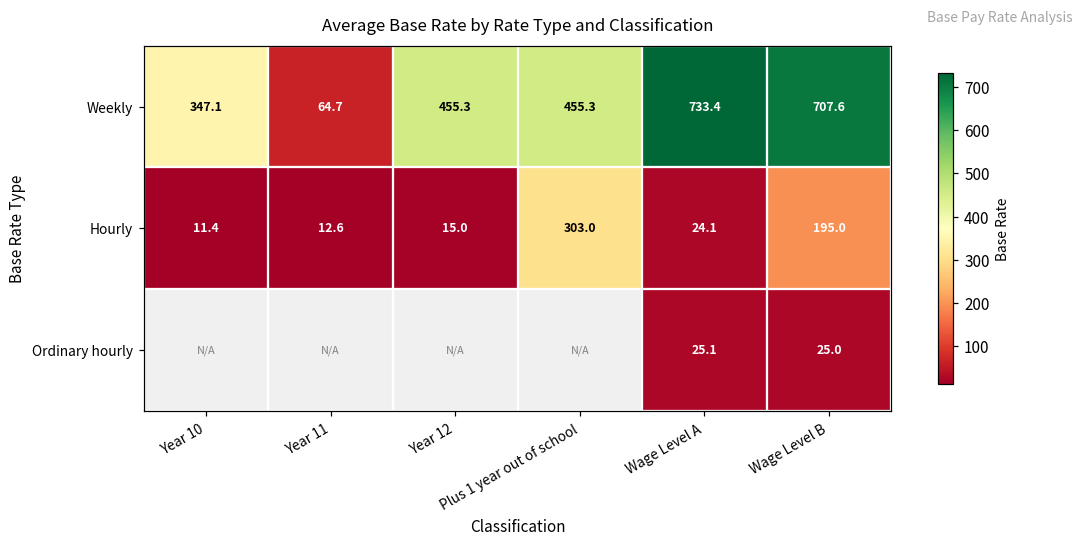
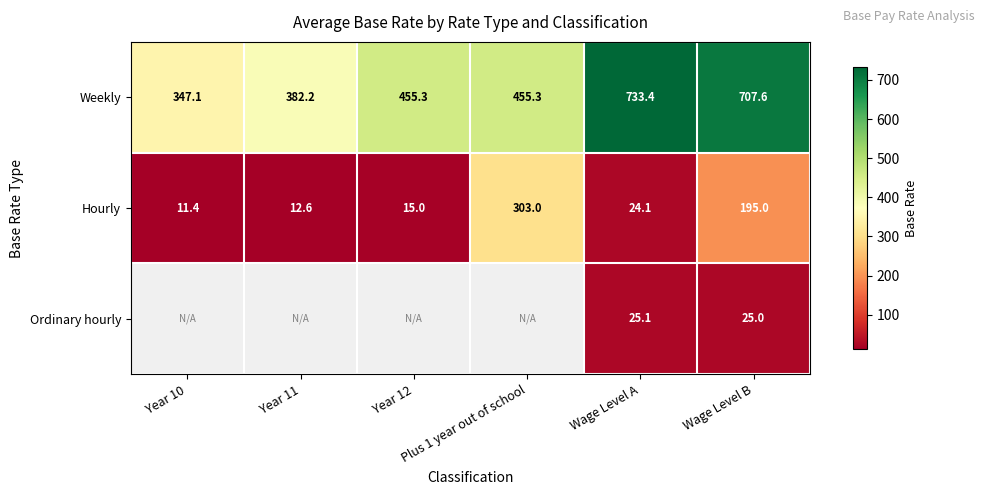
  {
    "Weekly": {
      "Year 10": 347.1,
-     "Year 11": 64.7,
+     "Year 11": 382.2,
      "Year 12": 455.3,
      "Plus 1 year out of school": 455.3,
      "Wage Level A": 733.4,
      "Wage Level B": 707.6
    },
    "Hourly": {
      "Year 10": 11.4,
      "Year 11": 12.6,
      "Year 12": 15.0,
      "Plus 1 year out of school": 303.0,
      "Wage Level A": 24.1,
      "Wage Level B": 195.0
    },
    "Ordinary hourly": {
      "Wage Level A": 25.1,
      "Wage Level B": 25.0
    }
  }
